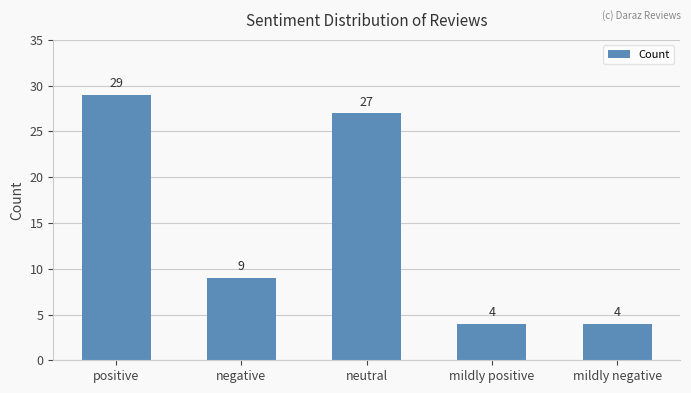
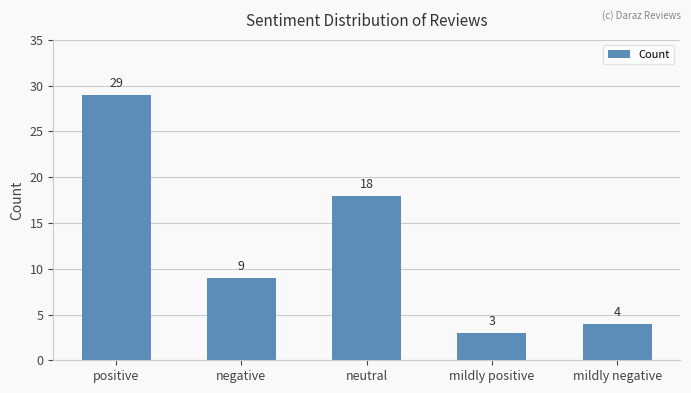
  {
    "positive": 29,
    "negative": 9,
-   "neutral": 27,
-   "mildly positive": 4,
+   "neutral": 18,
+   "mildly positive": 3,
    "mildly negative": 4
  }
